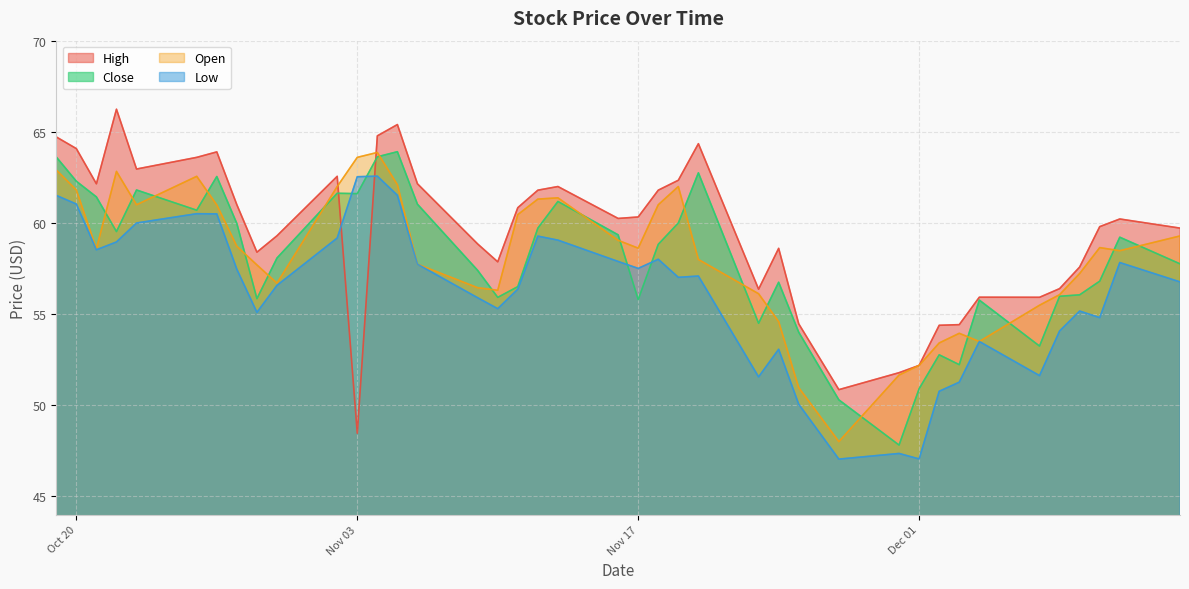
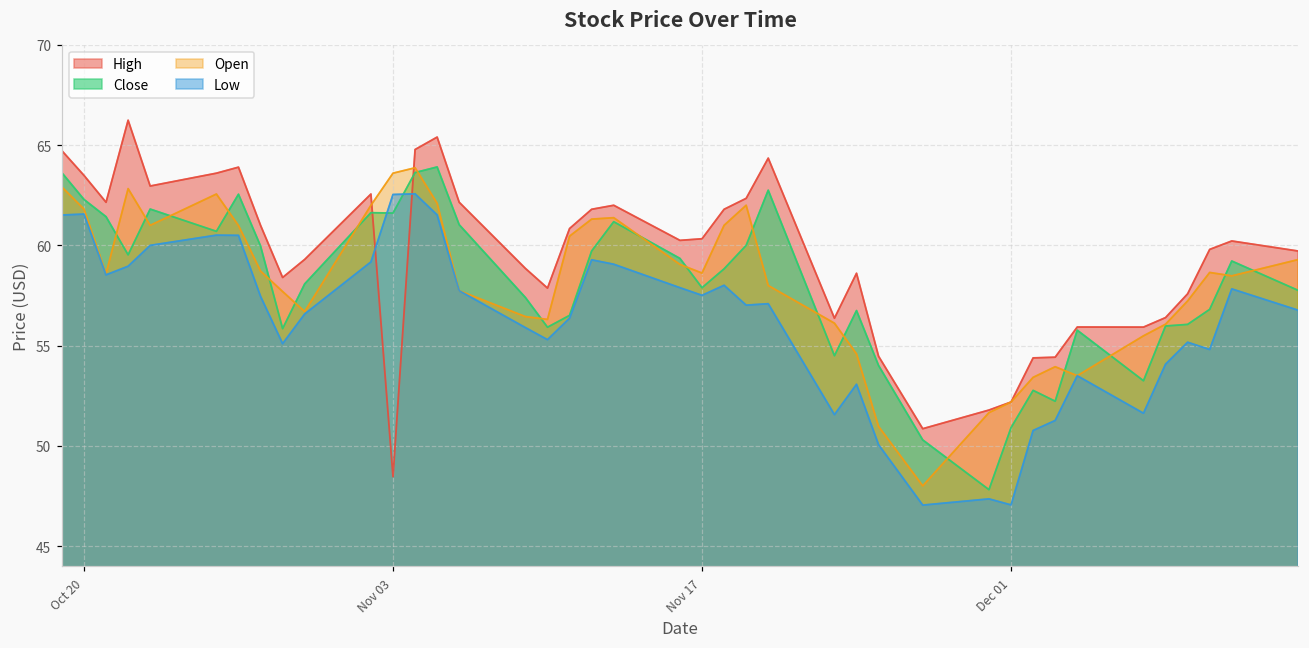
  {
    "High": {
-     "Oct 20": 64.1,
+     "Oct 20": 63.5,
      "Nov 03": 48.5,
      "Nov 17": 60.3
    },
    "Close": {
      "Oct 20": 62.3,
      "Nov 03": 61.6,
-     "Nov 17": 55.8,
+     "Nov 17": 57.9,
      "Dec 01": 50.9
    },
    "Open": {
      "Oct 20": 61.8,
      "Nov 03": 63.6,
      "Nov 17": 58.6
    },
    "Low": {
-     "Oct 20": 61.0,
+     "Oct 20": 61.6,
      "Nov 03": 62.5,
      "Nov 17": 57.5,
      "Dec 01": 47.1
    }
  }
